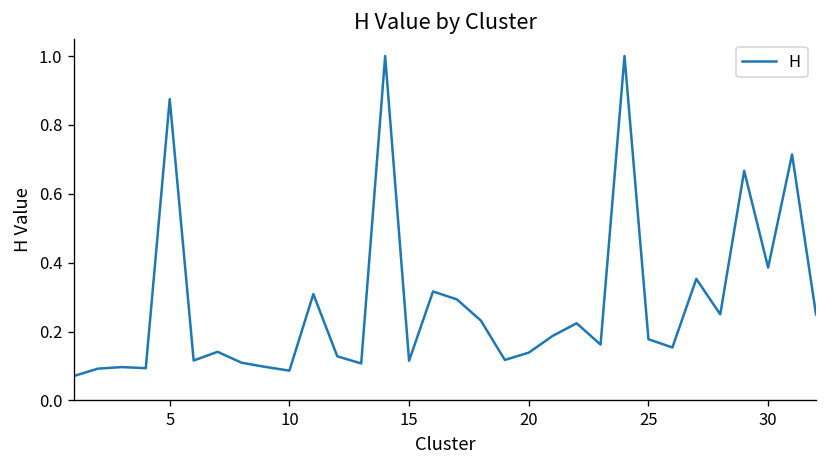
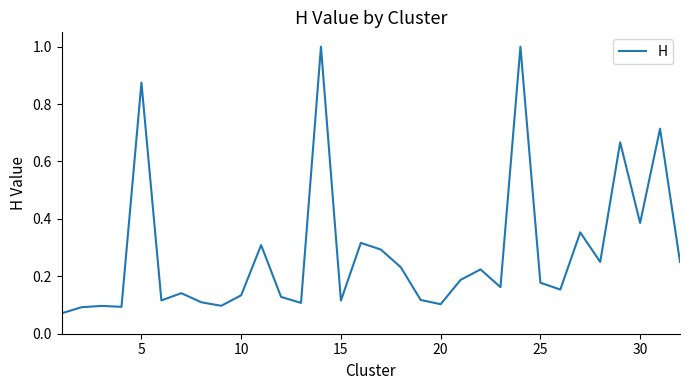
  {
    "5": 0.87,
-   "10": 0.09,
+   "10": 0.13,
    "15": 0.12,
-   "20": 0.14,
+   "20": 0.10,
    "25": 0.18,
    "30": 0.39
  }
